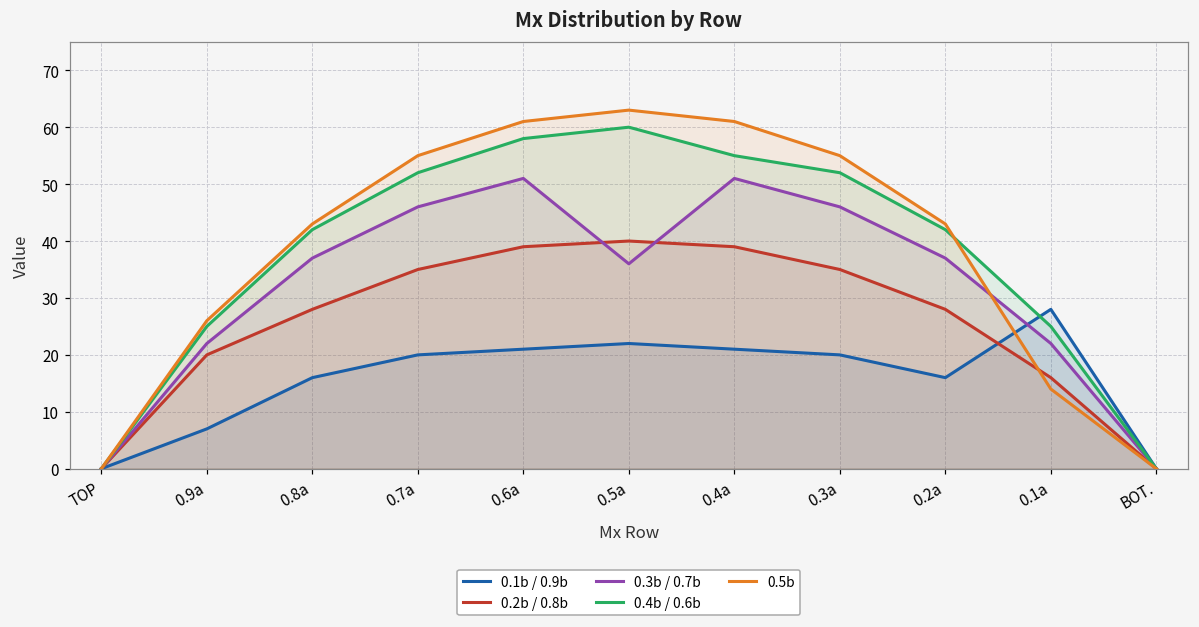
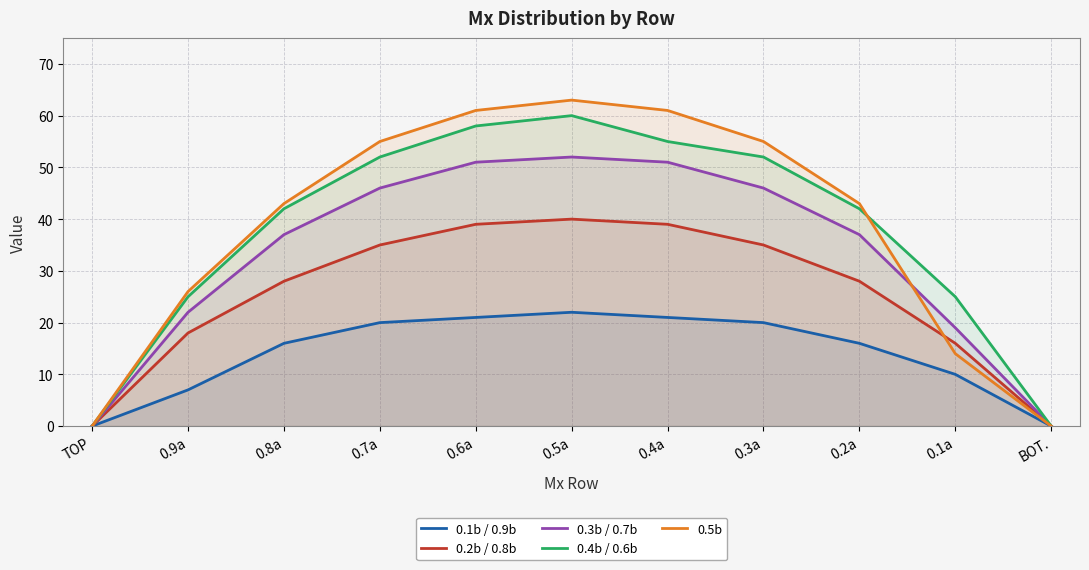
  {
    "0.1b / 0.9b": {
      "0.9a": 7,
      "0.8a": 16,
      "0.7a": 20,
      "0.6a": 21,
      "0.5a": 22,
      "0.4a": 21,
      "0.3a": 20,
      "0.2a": 16,
-     "0.1a": 28
+     "0.1a": 10
    },
    "0.2b / 0.8b": {
-     "0.9a": 20,
+     "0.9a": 18,
      "0.8a": 28,
      "0.7a": 35,
      "0.6a": 39,
      "0.5a": 40,
      "0.4a": 39,
      "0.3a": 35,
      "0.2a": 28,
      "0.1a": 16
    },
    "0.3b / 0.7b": {
      "0.9a": 22,
      "0.8a": 37,
      "0.7a": 46,
      "0.6a": 51,
-     "0.5a": 36,
+     "0.5a": 52,
      "0.4a": 51,
      "0.3a": 46,
      "0.2a": 37,
-     "0.1a": 22
+     "0.1a": 19
    },
    "0.4b / 0.6b": {
      "0.9a": 25,
      "0.8a": 42,
      "0.7a": 52,
      "0.6a": 58,
      "0.5a": 60,
      "0.4a": 55,
      "0.3a": 52,
      "0.2a": 42,
      "0.1a": 25
    },
    "0.5b": {
      "0.9a": 26,
      "0.8a": 43,
      "0.7a": 55,
      "0.6a": 61,
      "0.5a": 63,
      "0.4a": 61,
      "0.3a": 55,
      "0.2a": 43,
      "0.1a": 14
    }
  }
